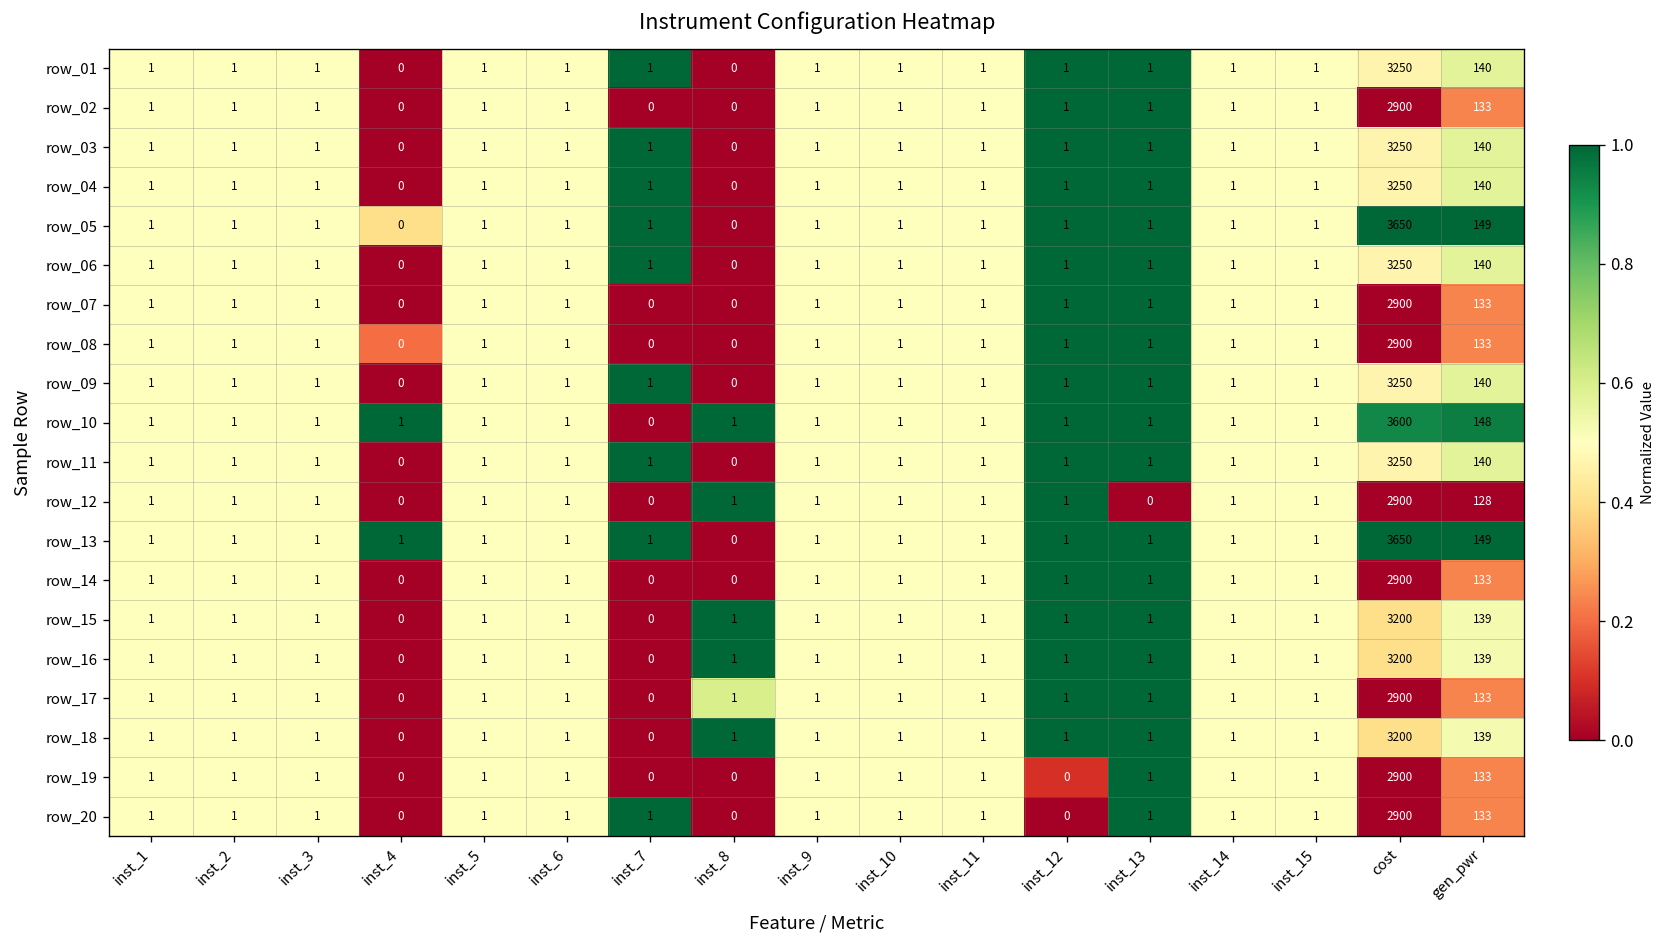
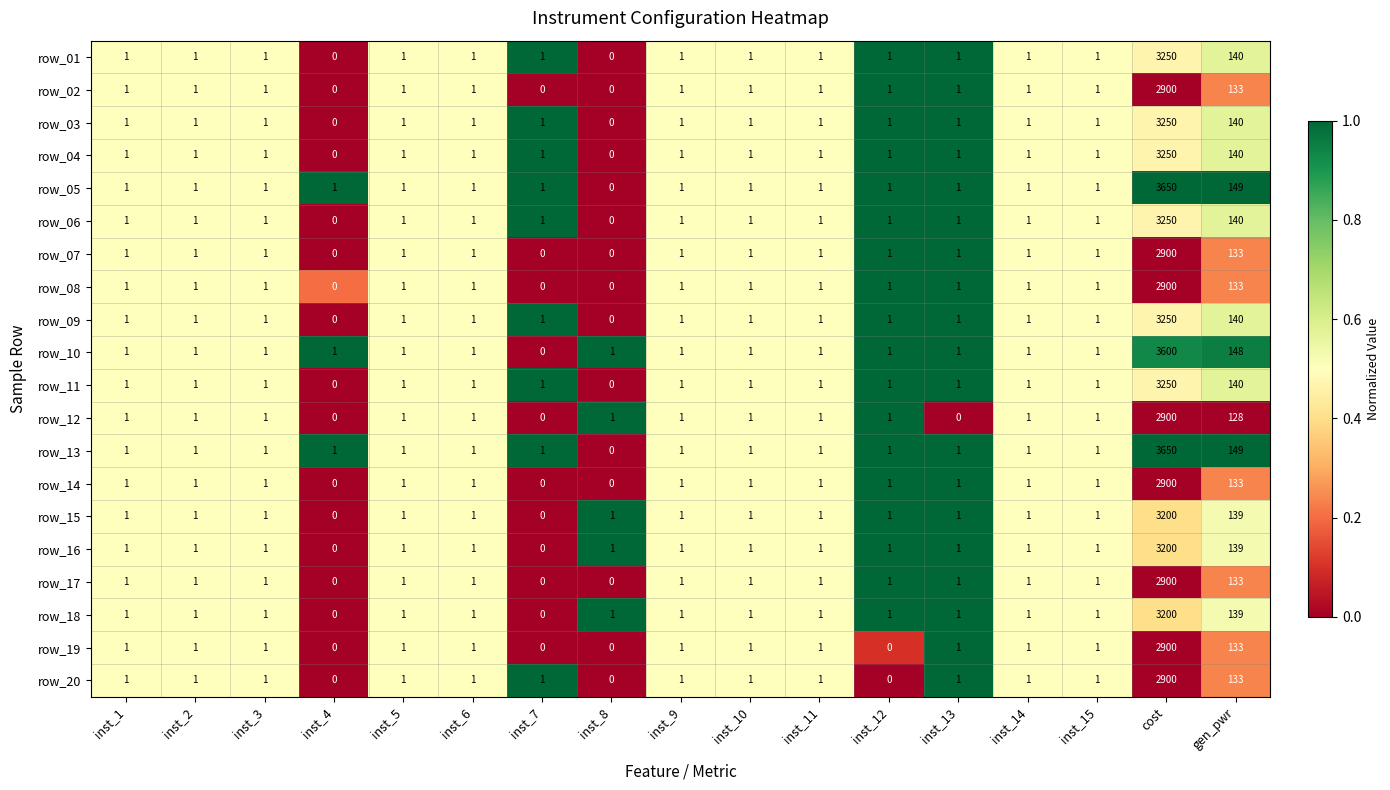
  {
    "row_05": {
      "inst_1": 1,
      "inst_2": 1,
      "inst_3": 1,
-     "inst_4": 0,
+     "inst_4": 1,
      "inst_5": 1,
      "inst_6": 1,
      "inst_7": 1,
      "inst_8": 0,
      "inst_9": 1,
      "inst_10": 1,
      "inst_11": 1,
      "inst_12": 1,
      "inst_13": 1,
      "inst_14": 1,
      "inst_15": 1,
      "cost": 3650,
      "gen_pwr": 149
    },
    "row_17": {
      "inst_1": 1,
      "inst_2": 1,
      "inst_3": 1,
      "inst_4": 0,
      "inst_5": 1,
      "inst_6": 1,
      "inst_7": 0,
-     "inst_8": 1,
+     "inst_8": 0,
      "inst_9": 1,
      "inst_10": 1,
      "inst_11": 1,
      "inst_12": 1,
      "inst_13": 1,
      "inst_14": 1,
      "inst_15": 1,
      "cost": 2900,
      "gen_pwr": 133
    }
  }
